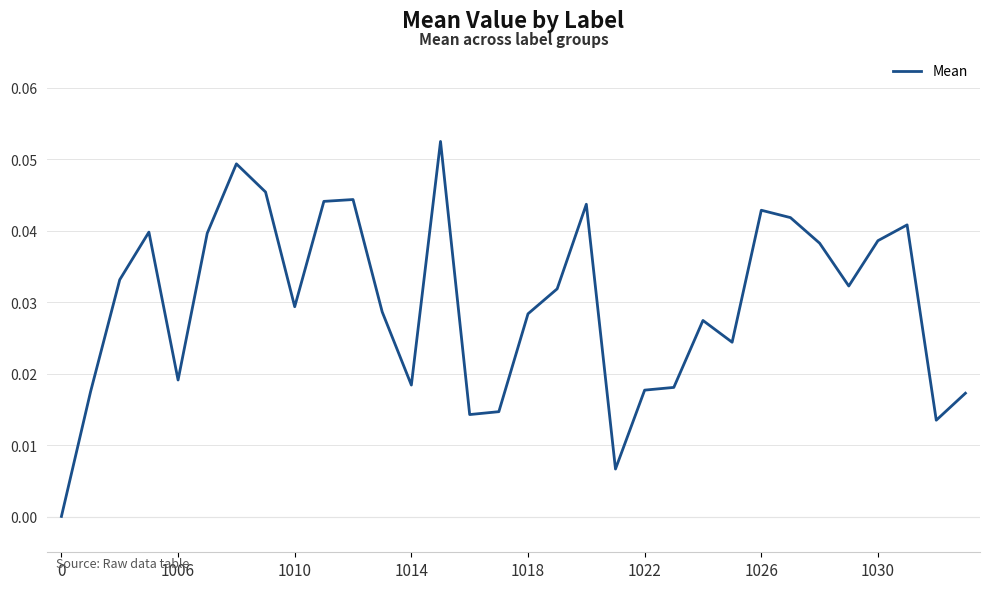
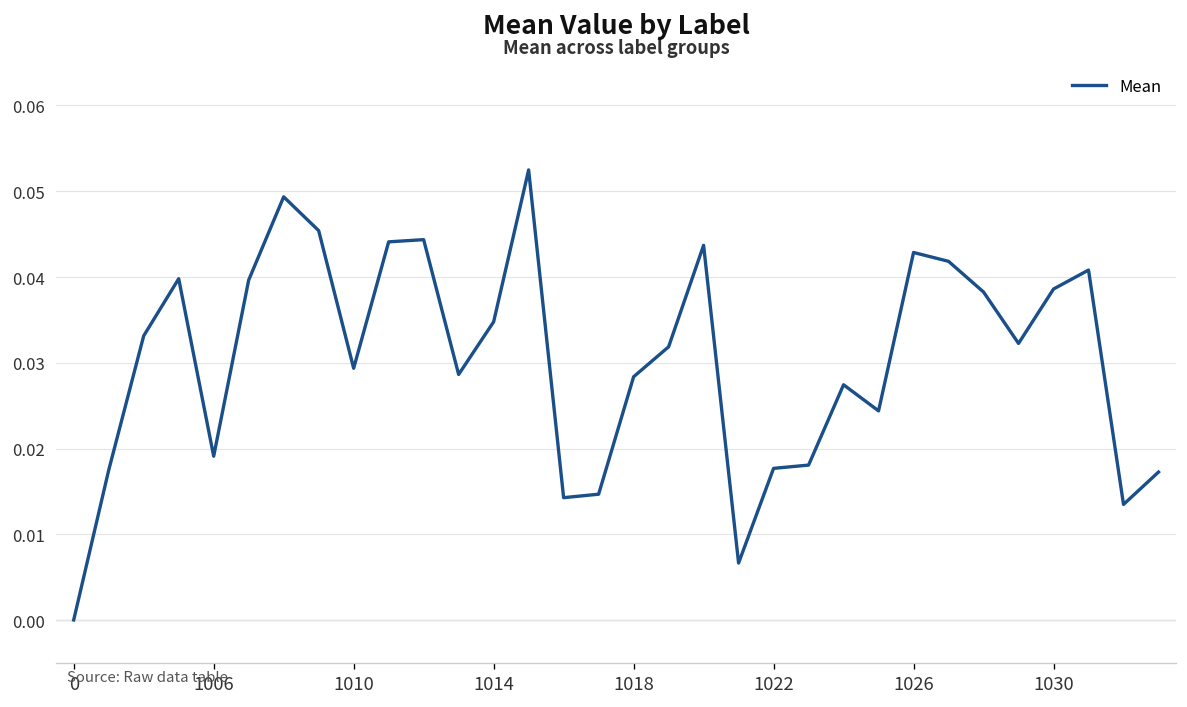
  {
    "0": 0.000,
    "1006": 0.019,
    "1010": 0.029,
-   "1014": 0.018,
+   "1014": 0.035,
    "1018": 0.028,
    "1022": 0.018,
    "1026": 0.043,
    "1030": 0.039
  }
